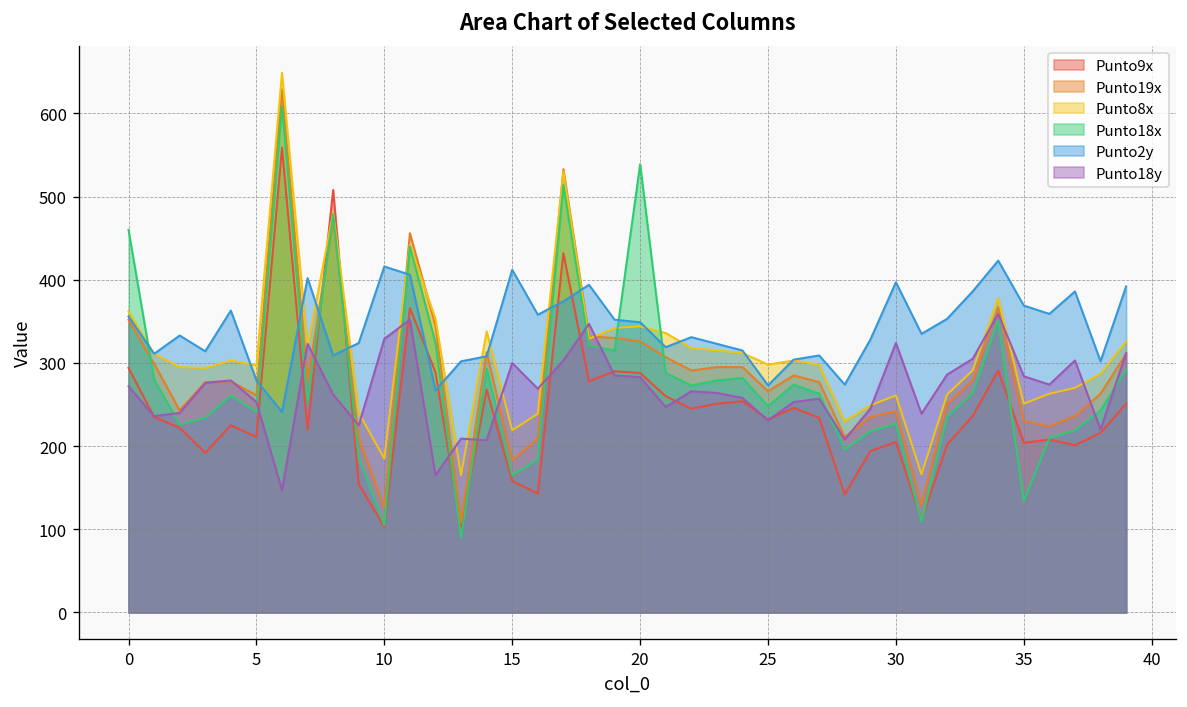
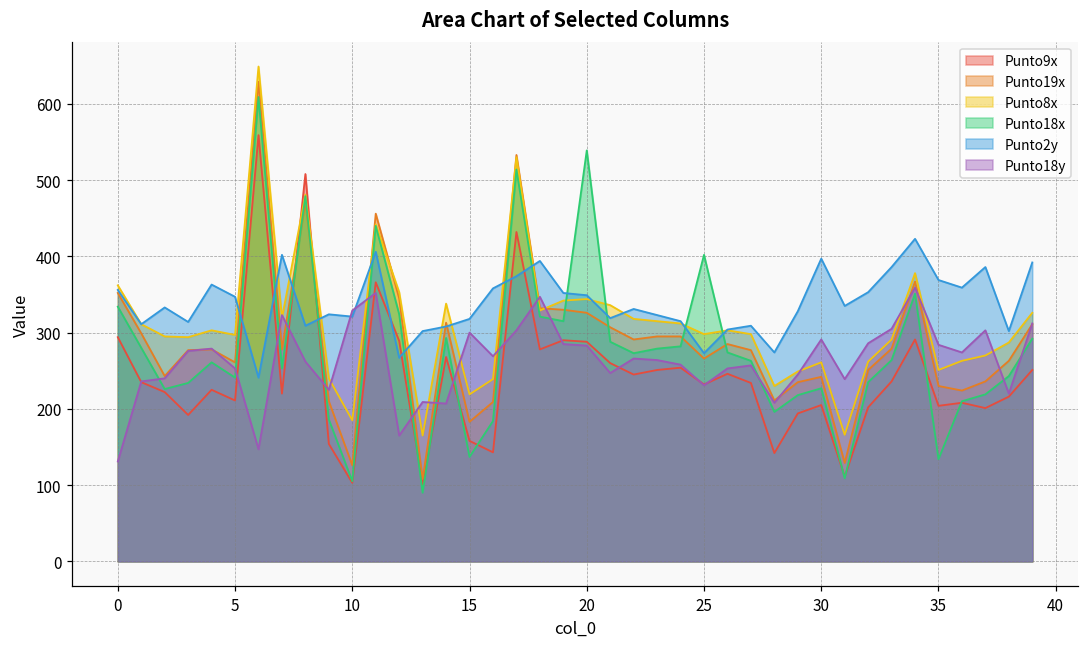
  {
    "Punto18x": {
-     "0": 460,
+     "0": 330,
      "5": 240,
-     "15": 170,
+     "15": 140,
      "20": 540,
-     "25": 250,
+     "25": 400,
      "30": 230,
      "35": 130
    },
    "Punto2y": {
      "0": 360,
-     "5": 280,
-     "10": 420,
-     "15": 410,
+     "5": 350,
+     "10": 320,
+     "15": 320,
      "20": 350,
      "25": 270,
      "30": 400,
      "35": 370
    },
    "Punto18y": {
-     "0": 270,
+     "0": 130,
      "5": 250,
      "10": 330,
      "15": 300,
      "20": 280,
-     "30": 320,
+     "30": 290,
      "35": 280
    }
  }
